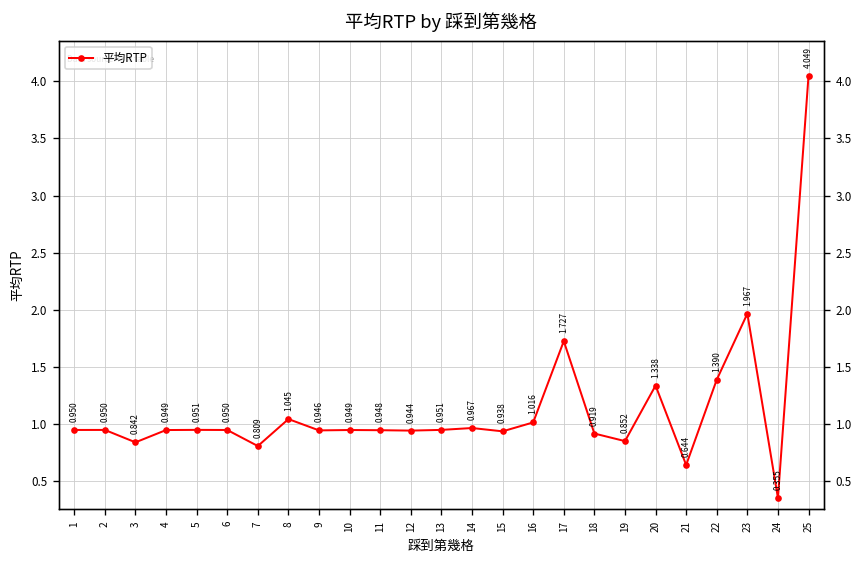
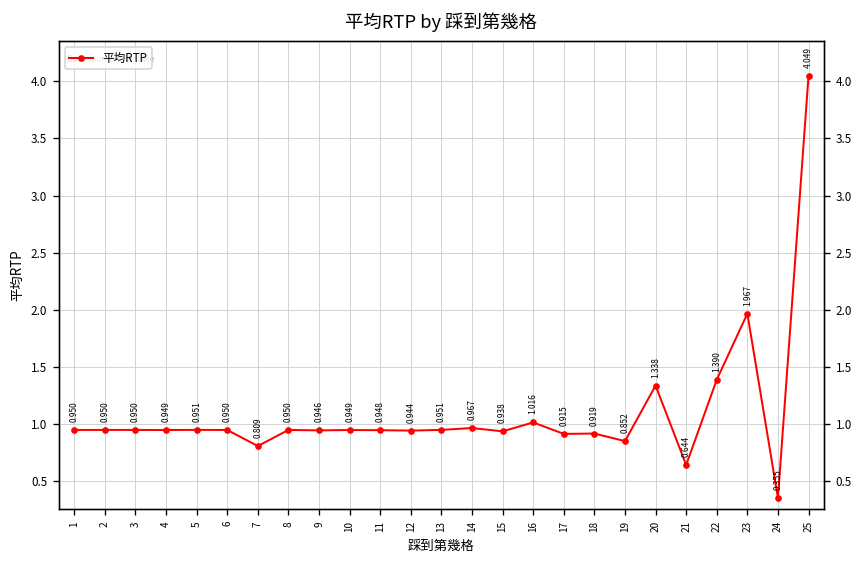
  {
    "1": 0.950,
    "2": 0.950,
-   "3": 0.842,
+   "3": 0.950,
    "4": 0.949,
    "5": 0.951,
    "6": 0.950,
    "7": 0.809,
-   "8": 1.045,
+   "8": 0.950,
    "9": 0.946,
    "10": 0.949,
    "11": 0.948,
    "12": 0.944,
    "13": 0.951,
    "14": 0.967,
    "15": 0.938,
    "16": 1.016,
-   "17": 1.727,
+   "17": 0.915,
    "18": 0.919,
    "19": 0.852,
    "20": 1.338,
    "21": 0.644,
    "22": 1.390,
    "23": 1.967,
    "24": 0.355,
    "25": 4.049
  }
